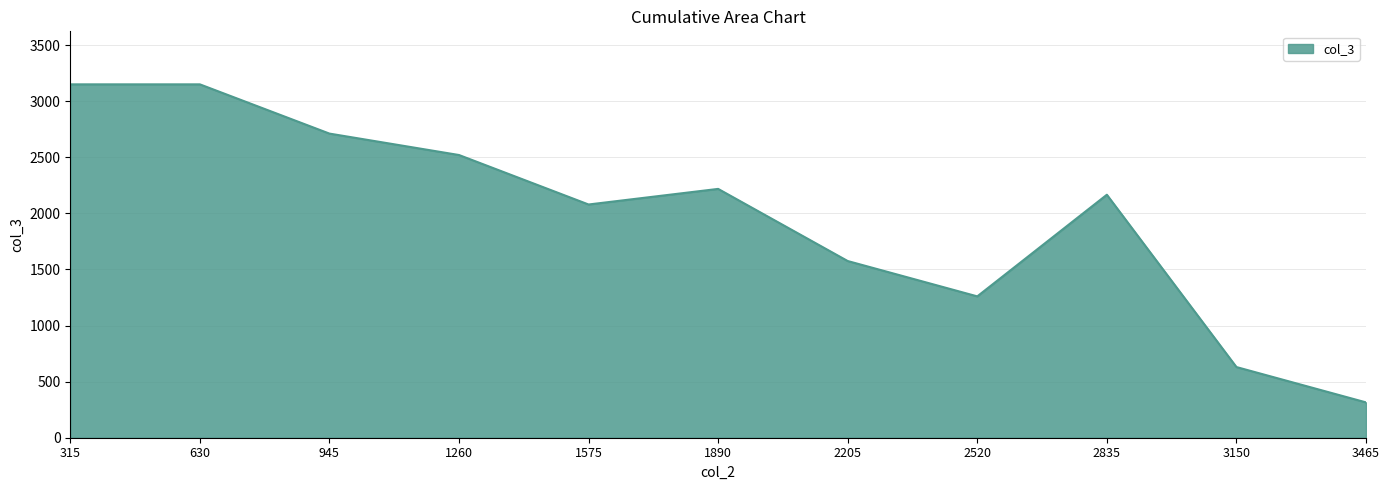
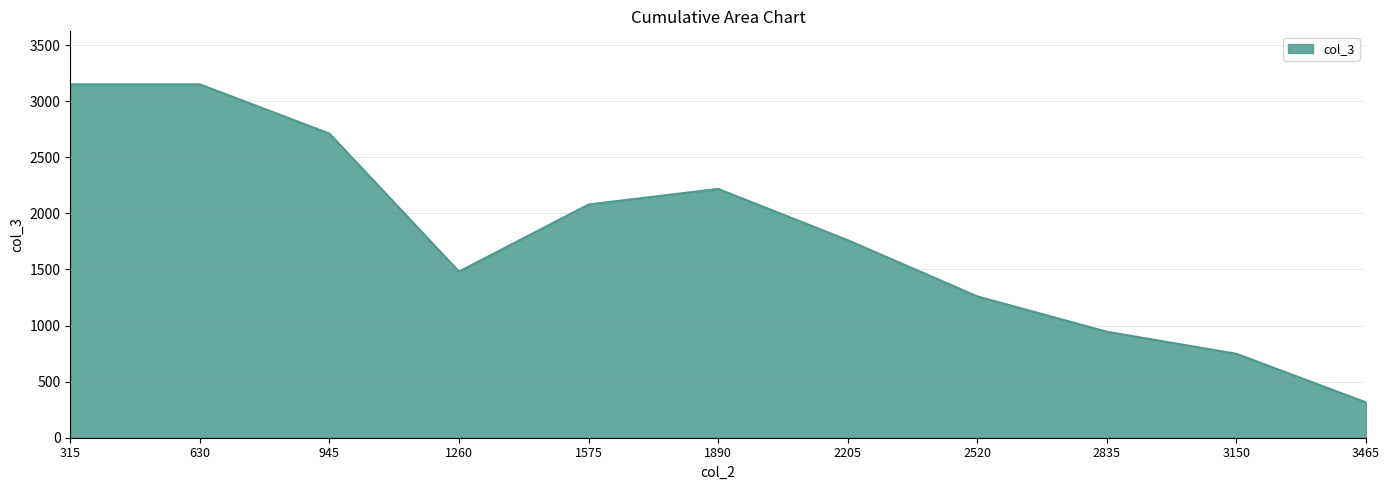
  {
    "315": 3150,
    "630": 3150,
    "945": 2710,
-   "1260": 2520,
+   "1260": 1480,
    "1575": 2080,
    "1890": 2220,
-   "2205": 1580,
+   "2205": 1760,
    "2520": 1260,
-   "2835": 2170,
-   "3150": 630,
+   "2835": 950,
+   "3150": 750,
    "3465": 320
  }
